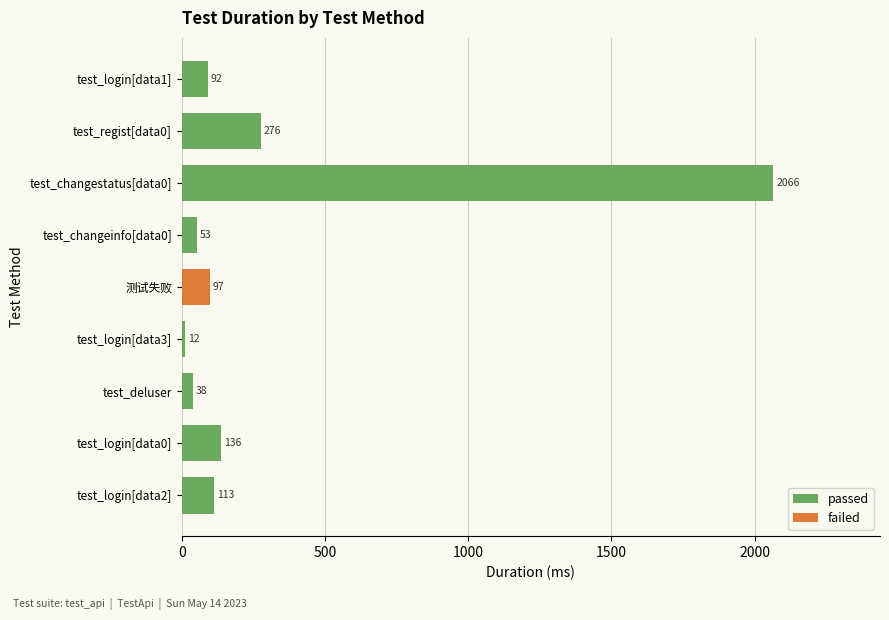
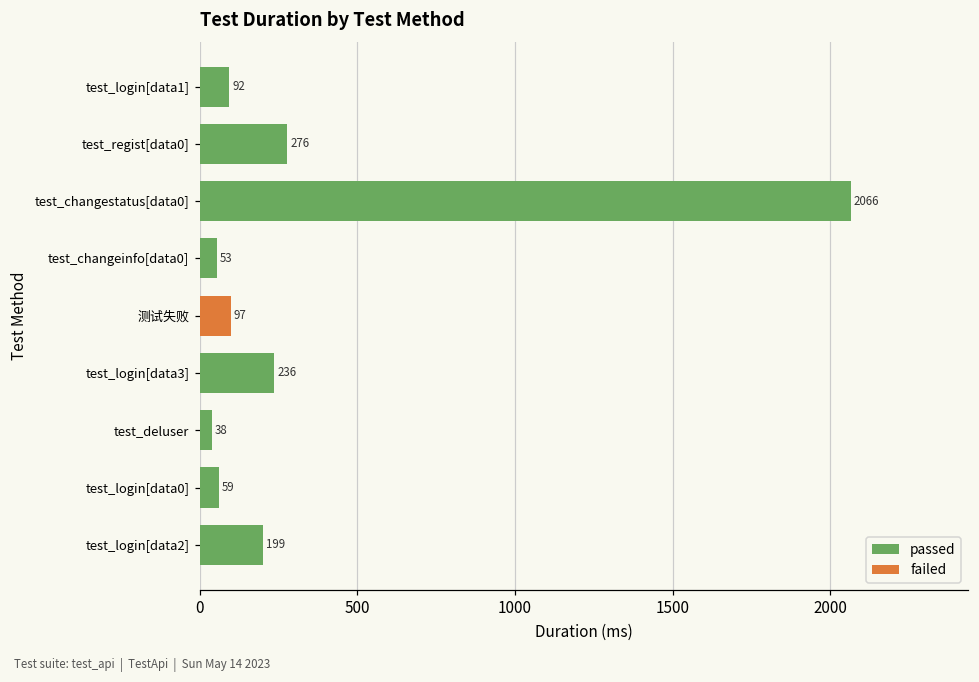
  {
    "passed": {
      "test_login[data1]": 92,
      "test_regist[data0]": 276,
      "test_changestatus[data0]": 2066,
      "test_changeinfo[data0]": 53,
-     "test_login[data3]": 12,
+     "test_login[data3]": 236,
      "test_deluser": 38,
-     "test_login[data0]": 136,
-     "test_login[data2]": 113
+     "test_login[data0]": 59,
+     "test_login[data2]": 199
    },
    "failed": {
      "测试失败": 97
    }
  }
